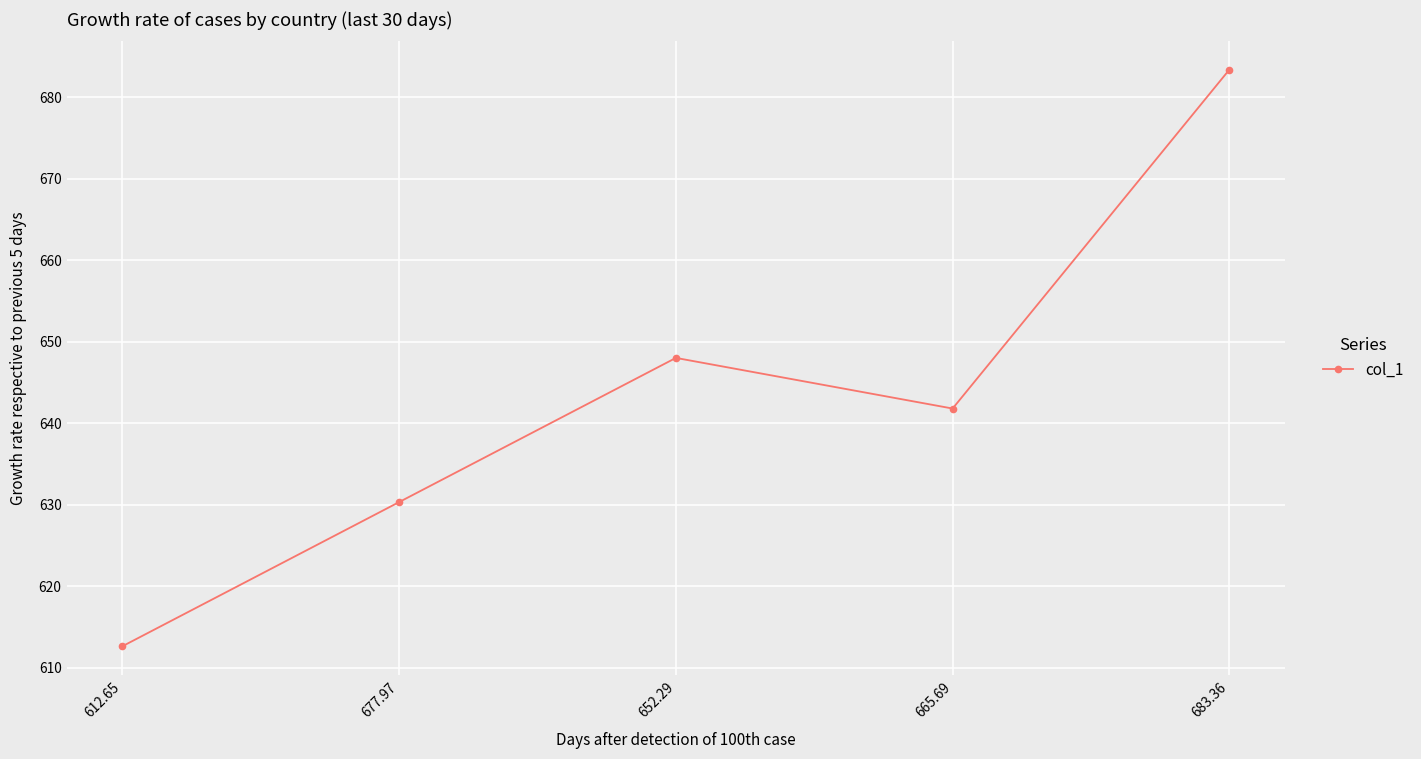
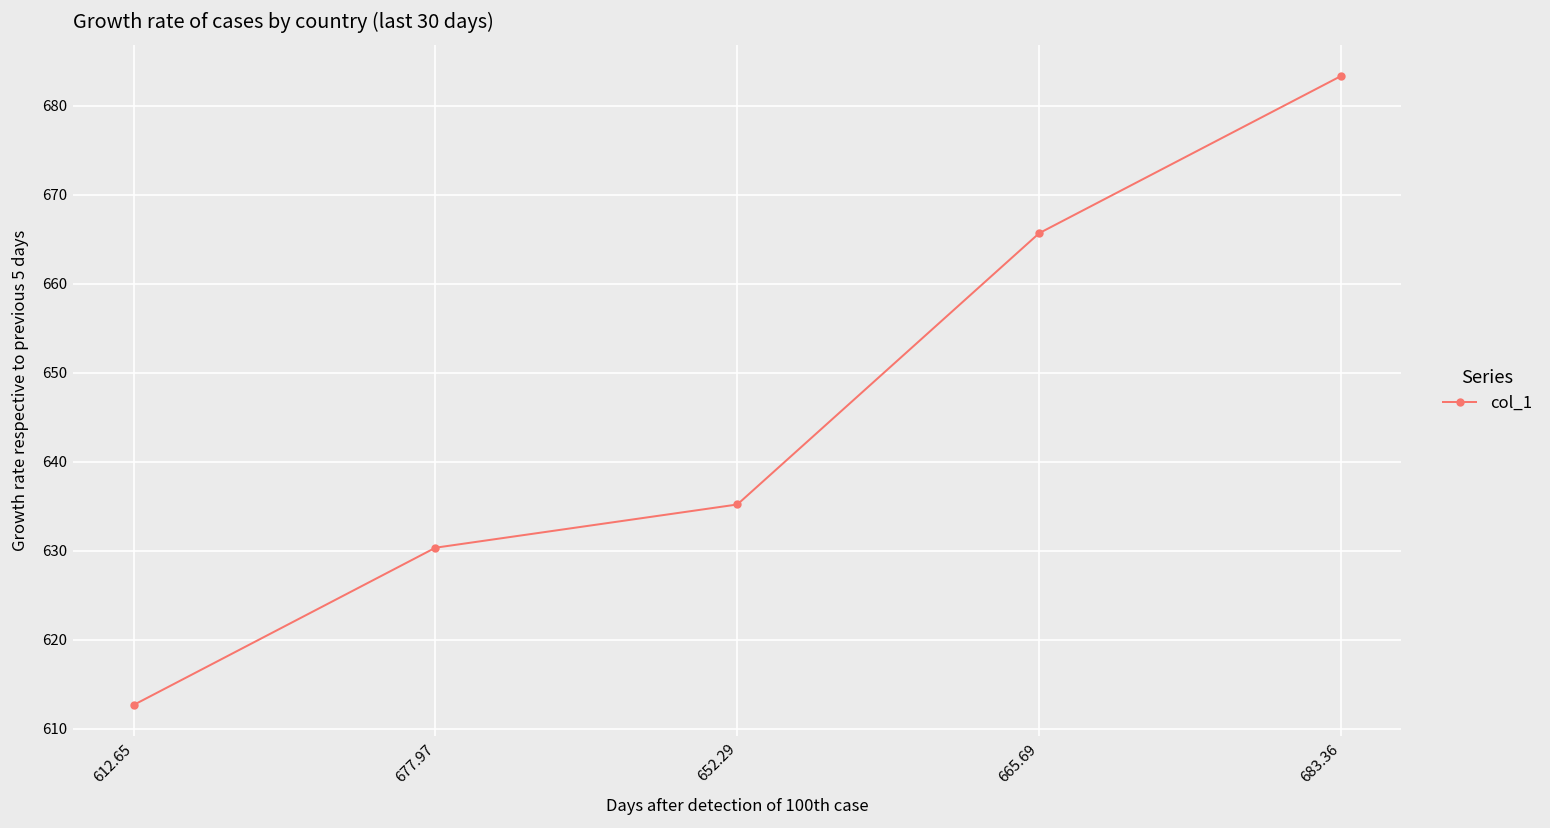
  {
    "612.65": 613,
    "677.97": 630,
-   "652.29": 648,
-   "665.69": 642,
+   "652.29": 635,
+   "665.69": 666,
    "683.36": 683
  }
